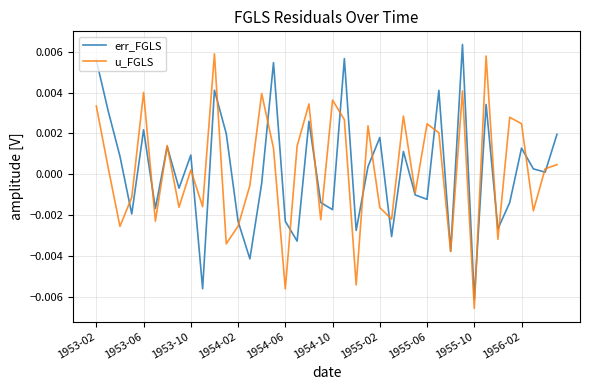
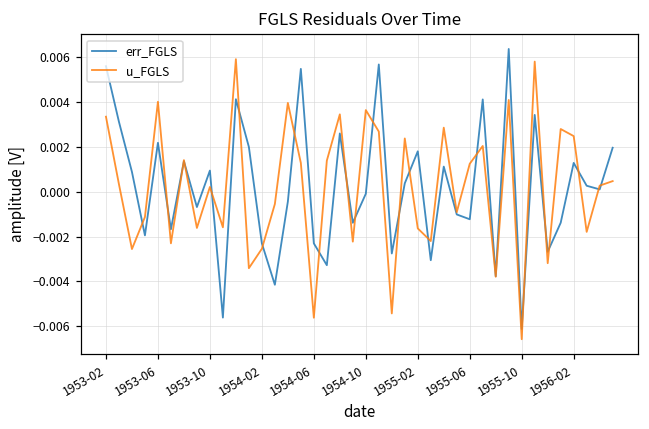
  {
    "err_FGLS": {
      "1953-06": 0.0022,
      "1953-10": 0.0009,
      "1954-02": -0.0023,
      "1954-06": -0.0023,
-     "1954-10": -0.0017,
+     "1954-10": -0.0001,
      "1955-02": 0.0018,
      "1955-06": -0.0012,
      "1955-10": -0.0061,
      "1956-02": 0.0013
    },
    "u_FGLS": {
      "1953-02": 0.0033,
      "1953-06": 0.0040,
      "1953-10": 0.0002,
      "1954-02": -0.0025,
      "1954-06": -0.0056,
      "1954-10": 0.0036,
      "1955-02": -0.0016,
-     "1955-06": 0.0025,
+     "1955-06": 0.0012,
      "1955-10": -0.0066,
      "1956-02": 0.0025
    }
  }
